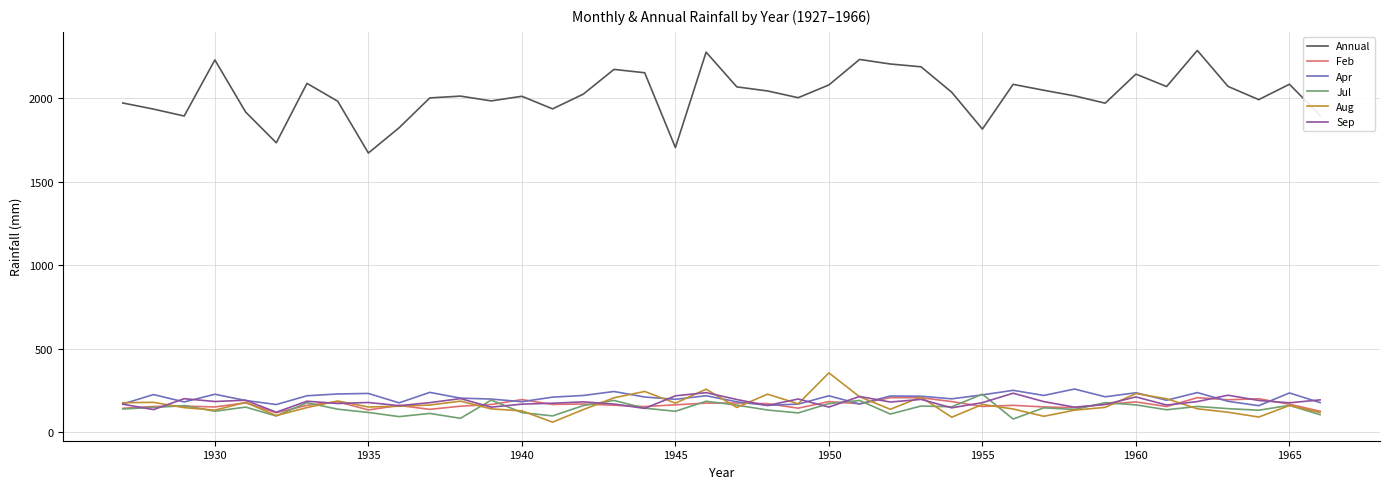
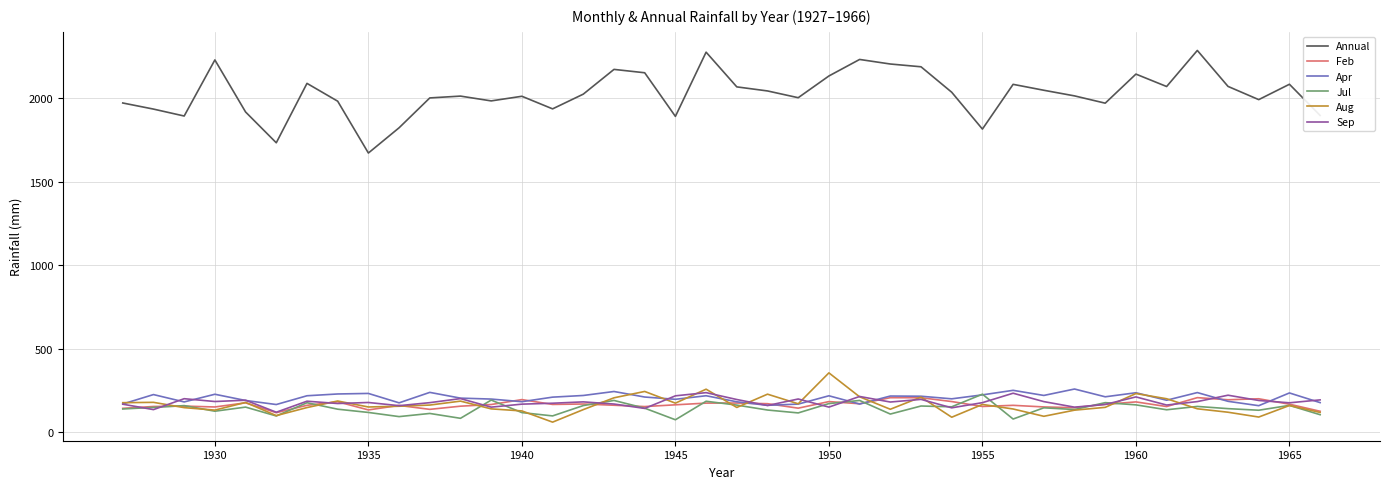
  {
    "Annual": {
      "1930": 2230,
      "1935": 1670,
      "1940": 2010,
-     "1945": 1700,
-     "1950": 2080,
+     "1945": 1890,
+     "1950": 2130,
      "1955": 1810,
      "1960": 2140,
      "1965": 2080
    },
    "Feb": {
      "1930": 150,
      "1960": 180
    },
    "Jul": {
-     "1945": 120,
+     "1945": 70,
      "1960": 160
    },
    "Aug": {
      "1935": 150,
      "1950": 350
    }
  }
